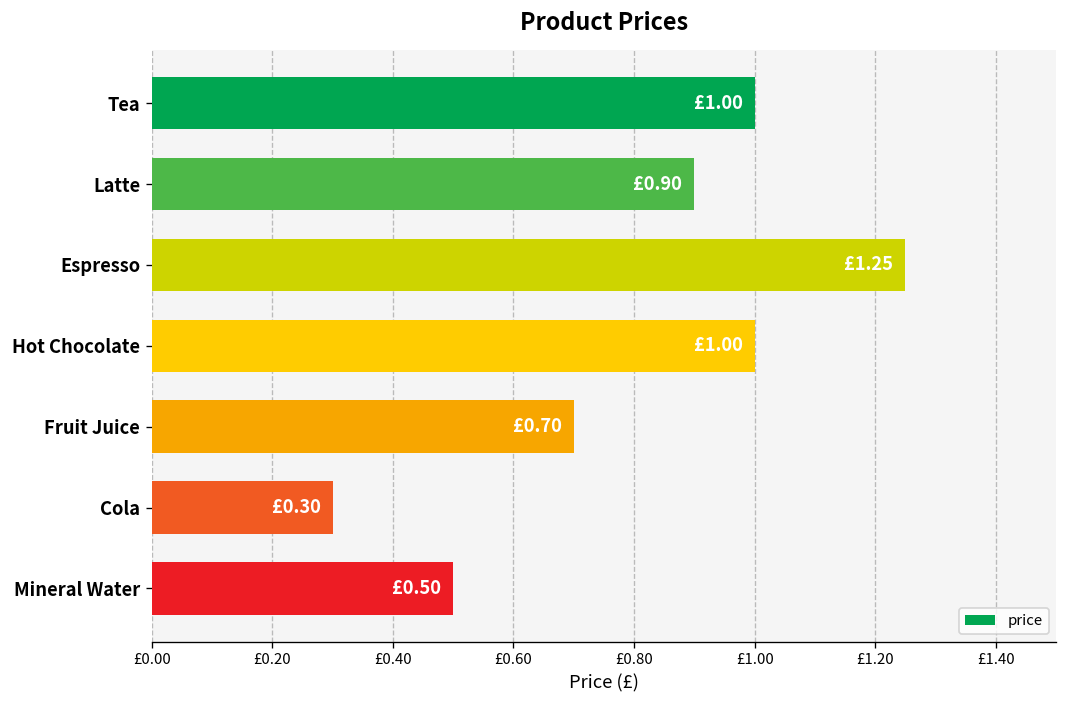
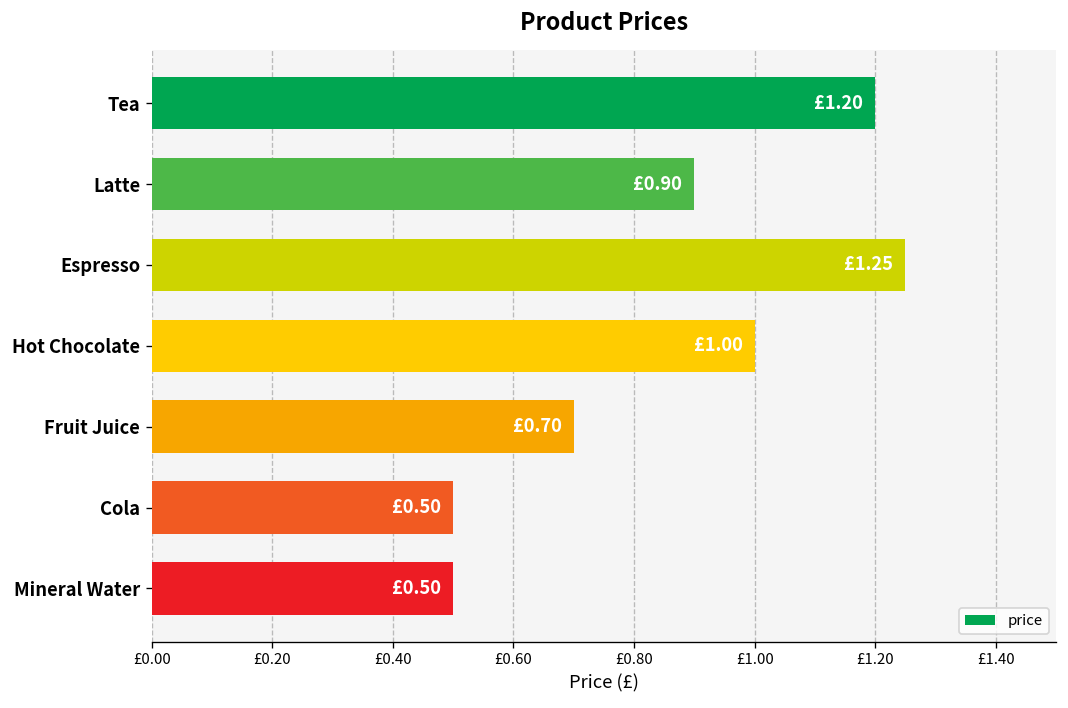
  {
-   "Tea": "£1.00",
+   "Tea": "£1.20",
    "Latte": "£0.90",
    "Espresso": "£1.25",
    "Hot Chocolate": "£1.00",
    "Fruit Juice": "£0.70",
-   "Cola": "£0.30",
+   "Cola": "£0.50",
    "Mineral Water": "£0.50"
  }
